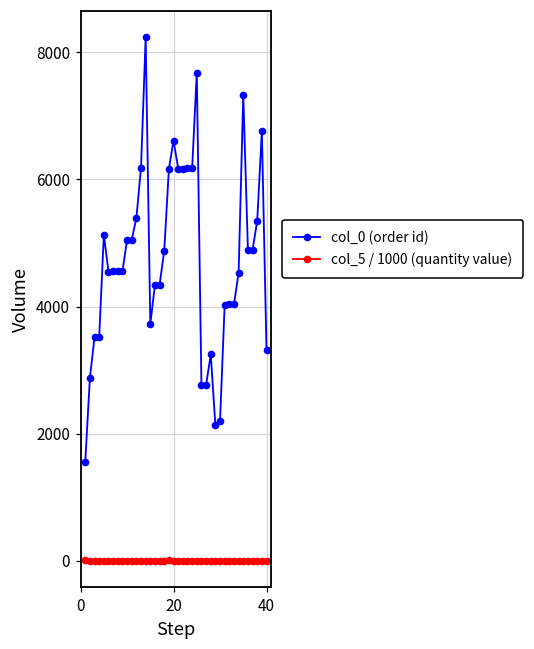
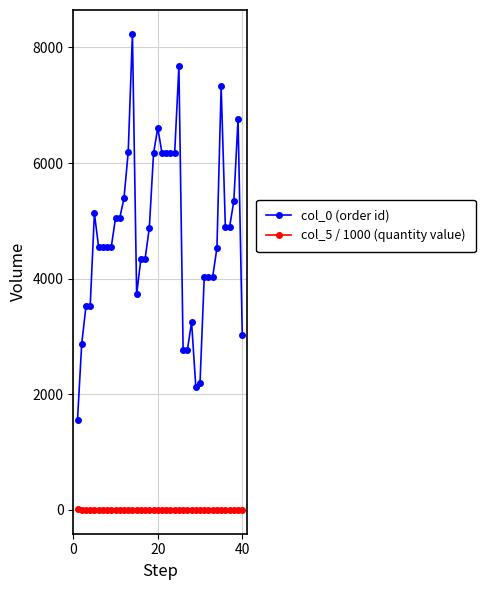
  {
    "col_0 (order id)": {
      "20": 6600,
-     "40": 3300
+     "40": 3000
    },
    "col_5 / 1000 (quantity value)": {
      "20": 0,
      "40": 0
    }
  }
